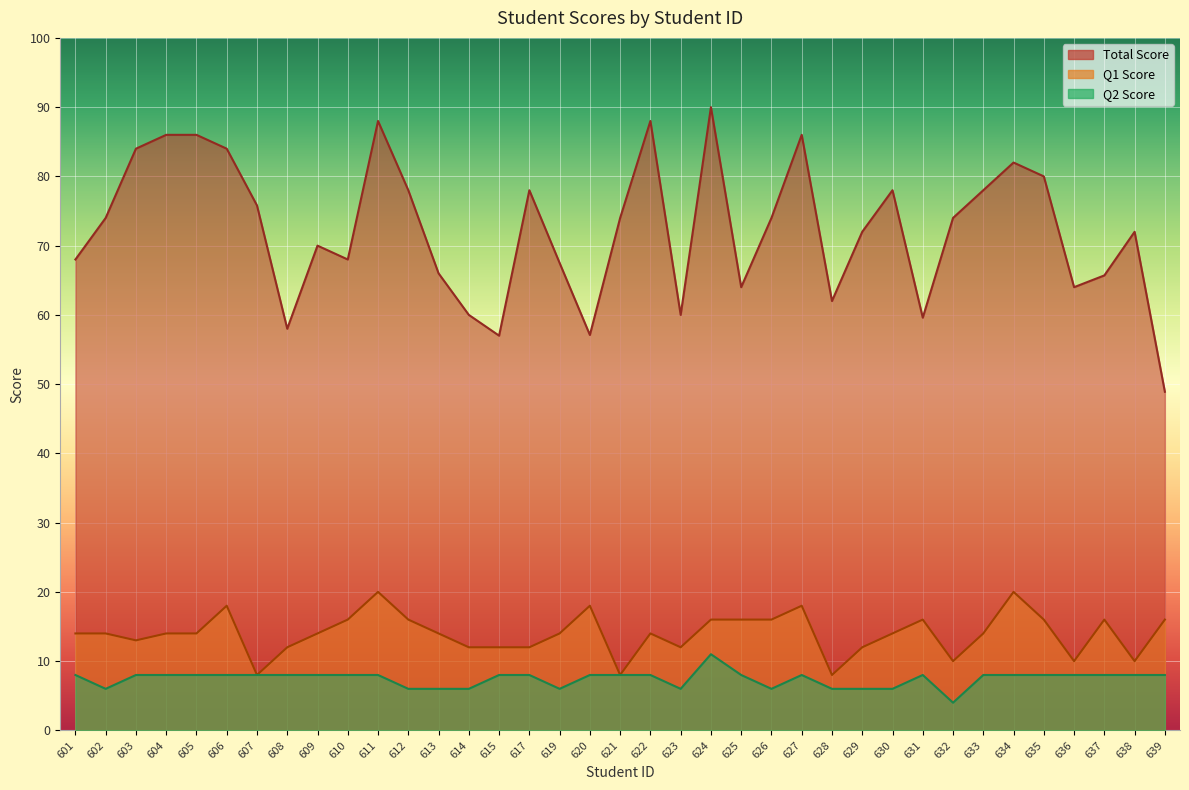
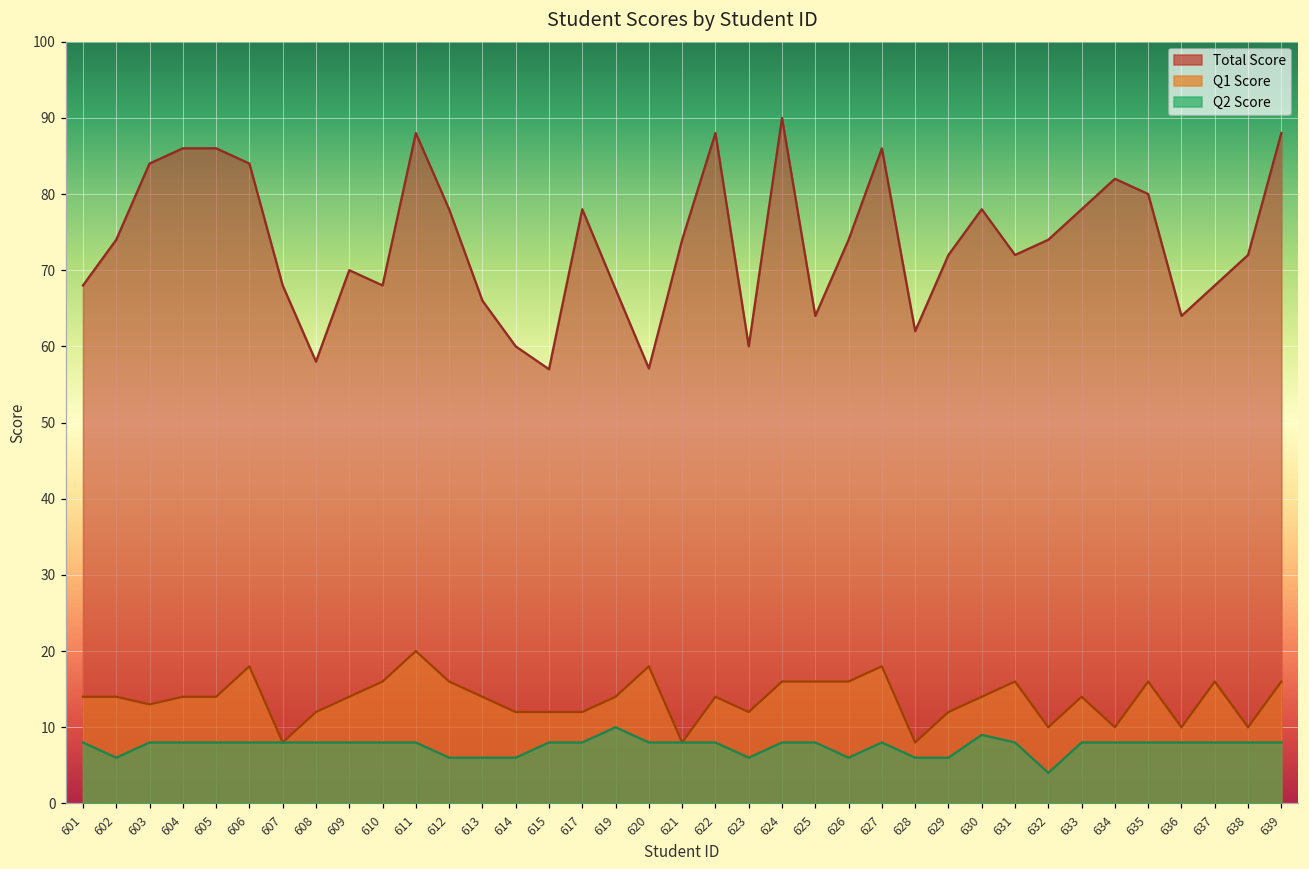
  {
    "Total Score": {
      "601": 68,
      "602": 74,
      "603": 84,
      "604": 86,
      "605": 86,
      "606": 84,
-     "607": 76,
+     "607": 68,
      "608": 58,
      "609": 70,
      "610": 68,
      "611": 88,
      "612": 78,
      "613": 66,
      "614": 60,
      "615": 57,
      "617": 78,
      "619": 68,
      "620": 57,
      "621": 74,
      "622": 88,
      "623": 60,
      "624": 90,
      "625": 64,
      "626": 74,
      "627": 86,
      "628": 62,
      "629": 72,
      "630": 78,
-     "631": 60,
+     "631": 72,
      "632": 74,
      "633": 78,
      "634": 82,
      "635": 80,
      "636": 64,
-     "637": 66,
+     "637": 68,
      "638": 72,
-     "639": 49
+     "639": 88
    },
    "Q1 Score": {
      "601": 14,
      "602": 14,
      "603": 13,
      "604": 14,
      "605": 14,
      "606": 18,
      "608": 12,
      "609": 14,
      "610": 16,
      "611": 20,
      "612": 16,
      "613": 14,
      "614": 12,
      "615": 12,
      "617": 12,
      "619": 14,
      "620": 18,
      "622": 14,
      "623": 12,
      "624": 16,
      "625": 16,
      "626": 16,
      "627": 18,
      "628": 8,
      "629": 12,
      "630": 14,
      "631": 16,
      "632": 10,
      "633": 14,
-     "634": 20,
+     "634": 10,
      "635": 16,
      "636": 10,
      "637": 16,
      "638": 10,
      "639": 16
    },
    "Q2 Score": {
      "601": 8,
      "602": 6,
      "603": 8,
      "604": 8,
      "605": 8,
      "606": 8,
      "608": 8,
      "609": 8,
      "610": 8,
      "611": 8,
      "612": 6,
      "613": 6,
      "614": 6,
      "615": 8,
      "617": 8,
-     "619": 6,
+     "619": 10,
      "620": 8,
      "622": 8,
      "623": 6,
-     "624": 11,
+     "624": 8,
      "625": 8,
      "626": 6,
      "627": 8,
      "628": 6,
      "629": 6,
-     "630": 6,
+     "630": 9,
      "631": 8,
      "632": 4,
      "633": 8,
      "634": 8,
      "635": 8,
      "636": 8,
      "637": 8,
      "638": 8,
      "639": 8
    }
  }
